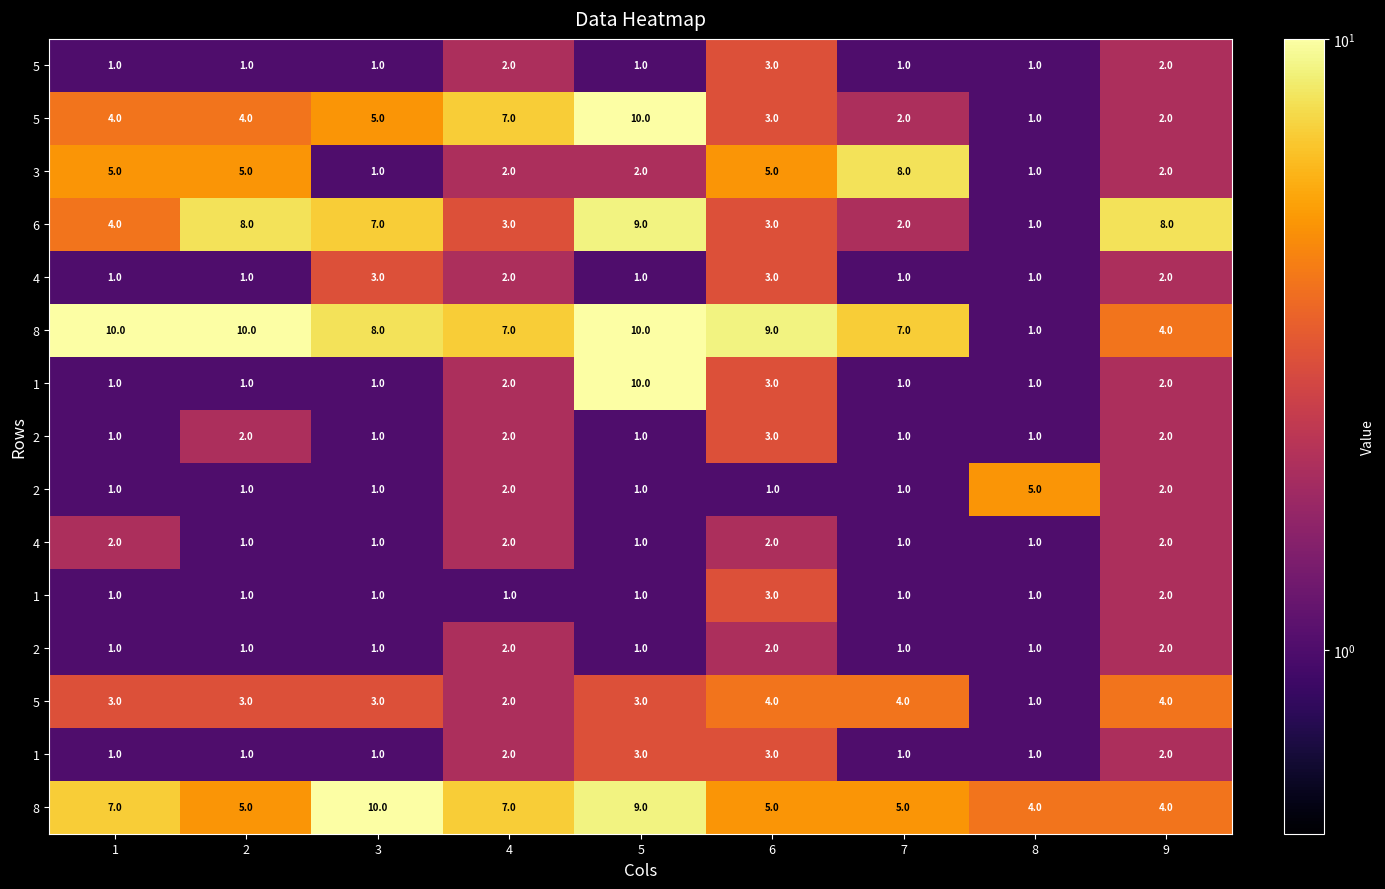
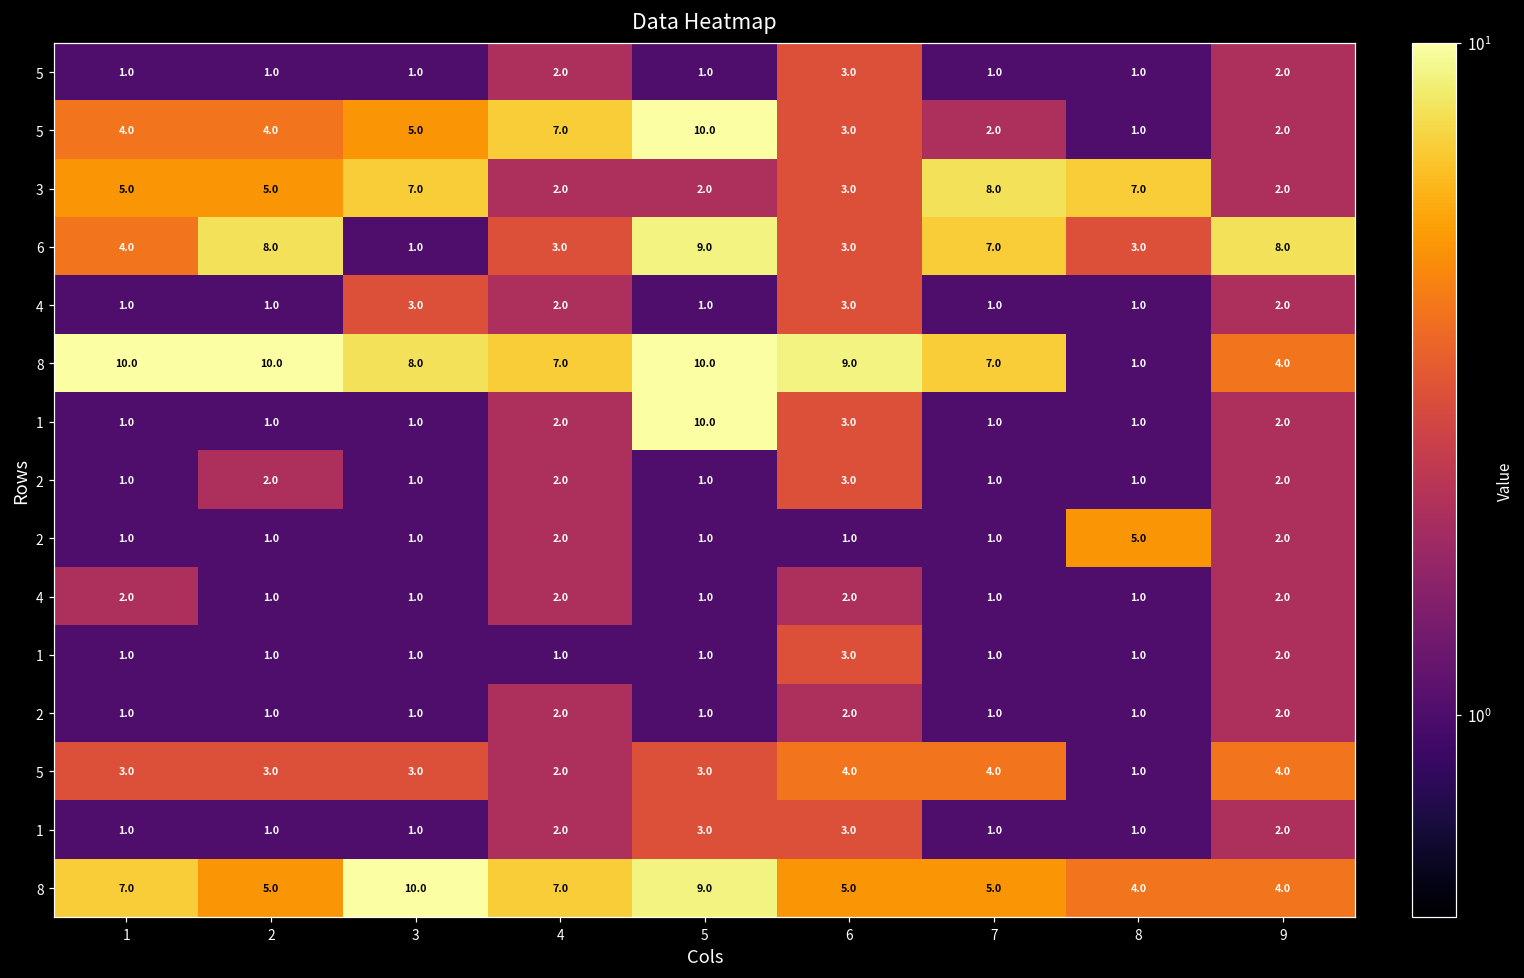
  {
    "3": {
      "1": 5.0,
      "2": 5.0,
-     "3": 1.0,
+     "3": 7.0,
      "4": 2.0,
      "5": 2.0,
-     "6": 5.0,
+     "6": 3.0,
      "7": 8.0,
-     "8": 1.0,
+     "8": 7.0,
      "9": 2.0
    },
    "6": {
      "1": 4.0,
      "2": 8.0,
-     "3": 7.0,
+     "3": 1.0,
      "4": 3.0,
      "5": 9.0,
      "6": 3.0,
-     "7": 2.0,
-     "8": 1.0,
+     "7": 7.0,
+     "8": 3.0,
      "9": 8.0
    }
  }
